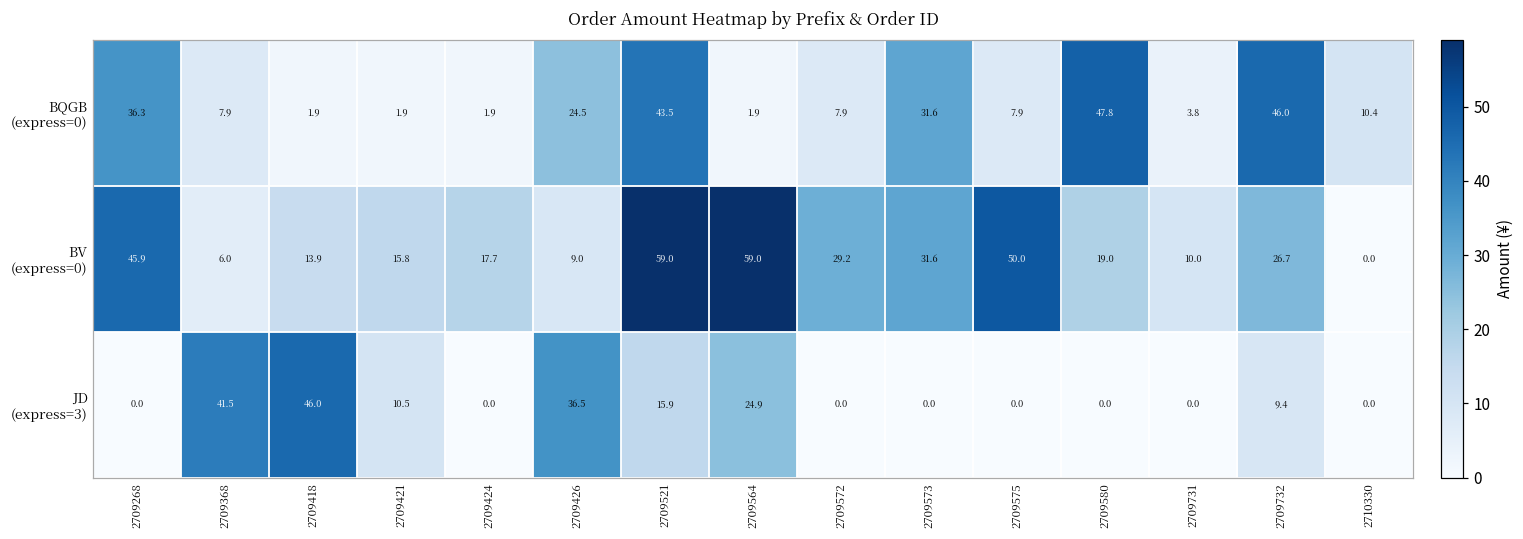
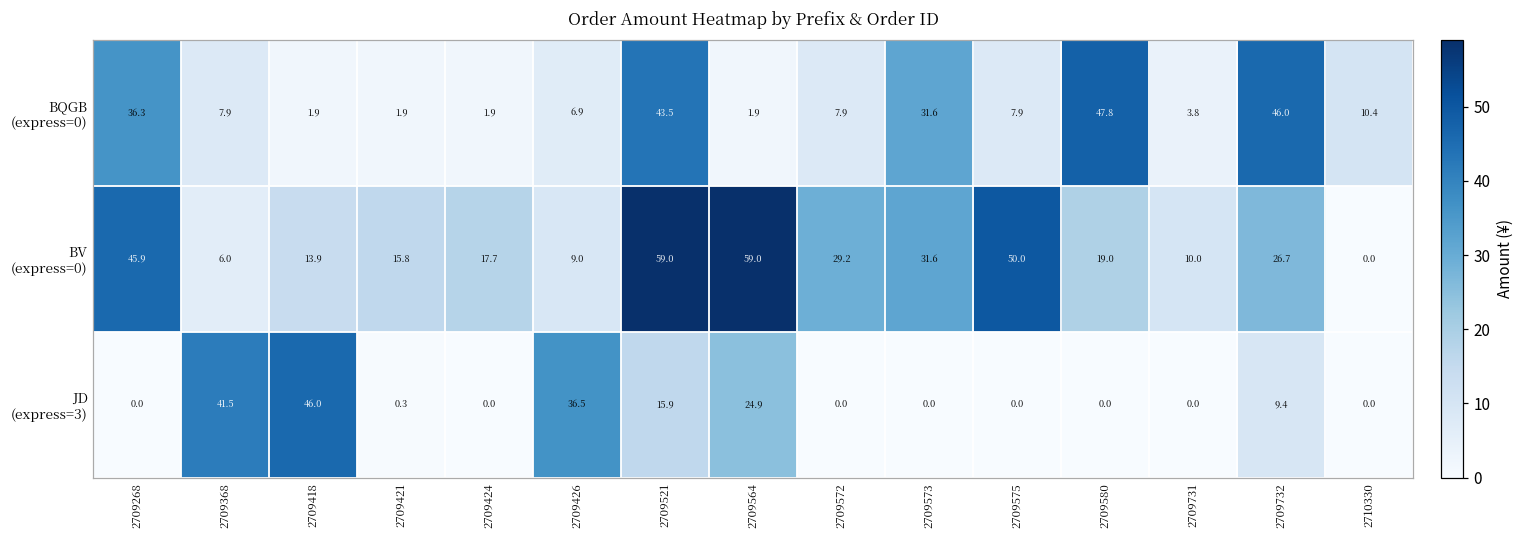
  {
    "BQGB (express=0)": {
      "2709268": 36.3,
      "2709368": 7.9,
      "2709418": 1.9,
      "2709421": 1.9,
      "2709424": 1.9,
-     "2709426": 24.5,
+     "2709426": 6.9,
      "2709521": 43.5,
      "2709564": 1.9,
      "2709572": 7.9,
      "2709573": 31.6,
      "2709575": 7.9,
      "2709580": 47.8,
      "2709731": 3.8,
      "2709732": 46.0,
      "2710330": 10.4
    },
    "BV (express=0)": {
      "2709268": 45.9,
      "2709368": 6.0,
      "2709418": 13.9,
      "2709421": 15.8,
      "2709424": 17.7,
      "2709426": 9.0,
      "2709521": 59.0,
      "2709564": 59.0,
      "2709572": 29.2,
      "2709573": 31.6,
      "2709575": 50.0,
      "2709580": 19.0,
      "2709731": 10.0,
      "2709732": 26.7,
      "2710330": 0.0
    },
    "JD (express=3)": {
      "2709268": 0.0,
      "2709368": 41.5,
      "2709418": 46.0,
-     "2709421": 10.5,
+     "2709421": 0.3,
      "2709424": 0.0,
      "2709426": 36.5,
      "2709521": 15.9,
      "2709564": 24.9,
      "2709572": 0.0,
      "2709573": 0.0,
      "2709575": 0.0,
      "2709580": 0.0,
      "2709731": 0.0,
      "2709732": 9.4,
      "2710330": 0.0
    }
  }
